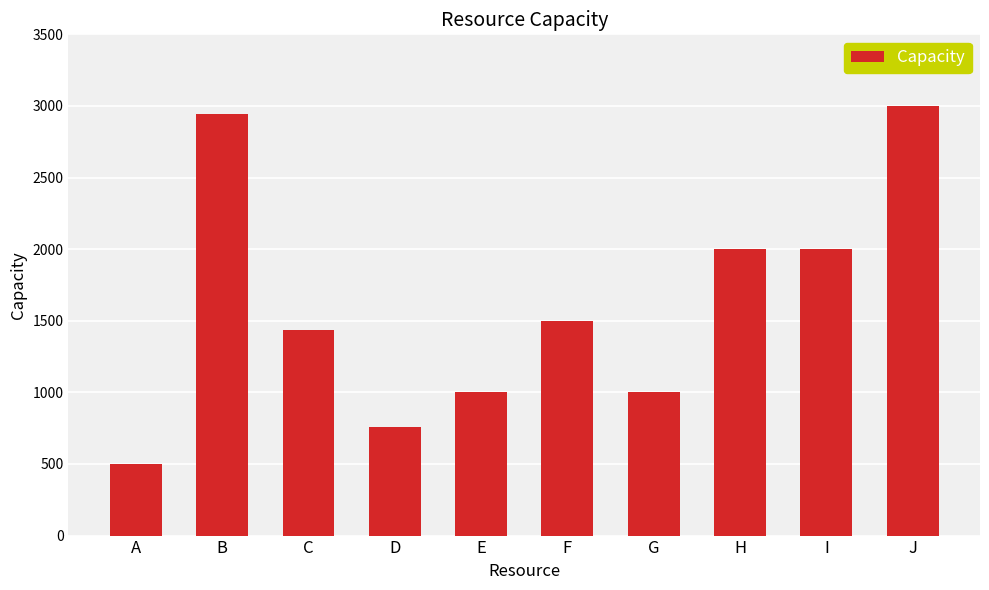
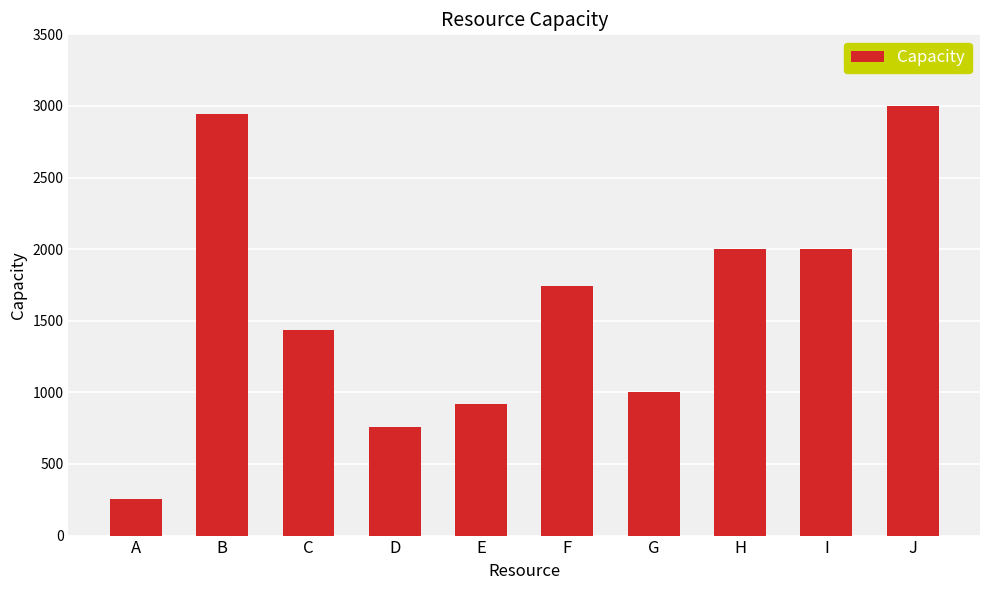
  {
-   "A": 500,
+   "A": 260,
    "B": 2940,
    "C": 1440,
    "D": 760,
-   "E": 1000,
-   "F": 1500,
+   "E": 920,
+   "F": 1740,
    "G": 1000,
    "H": 2000,
    "I": 2000,
    "J": 3000
  }
